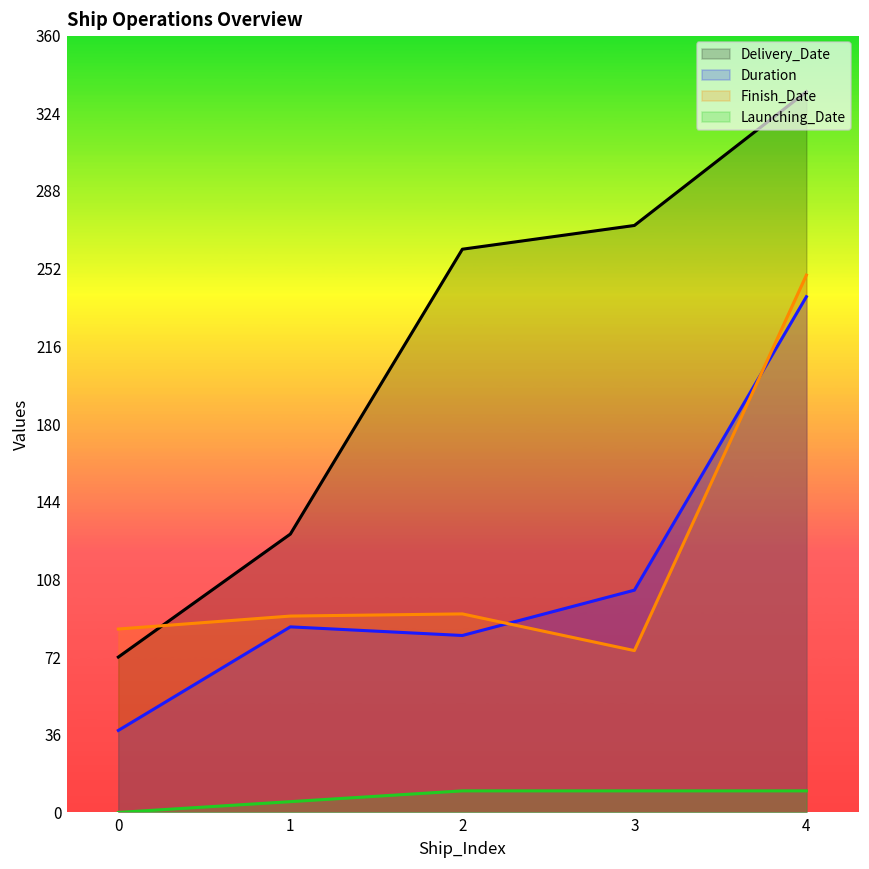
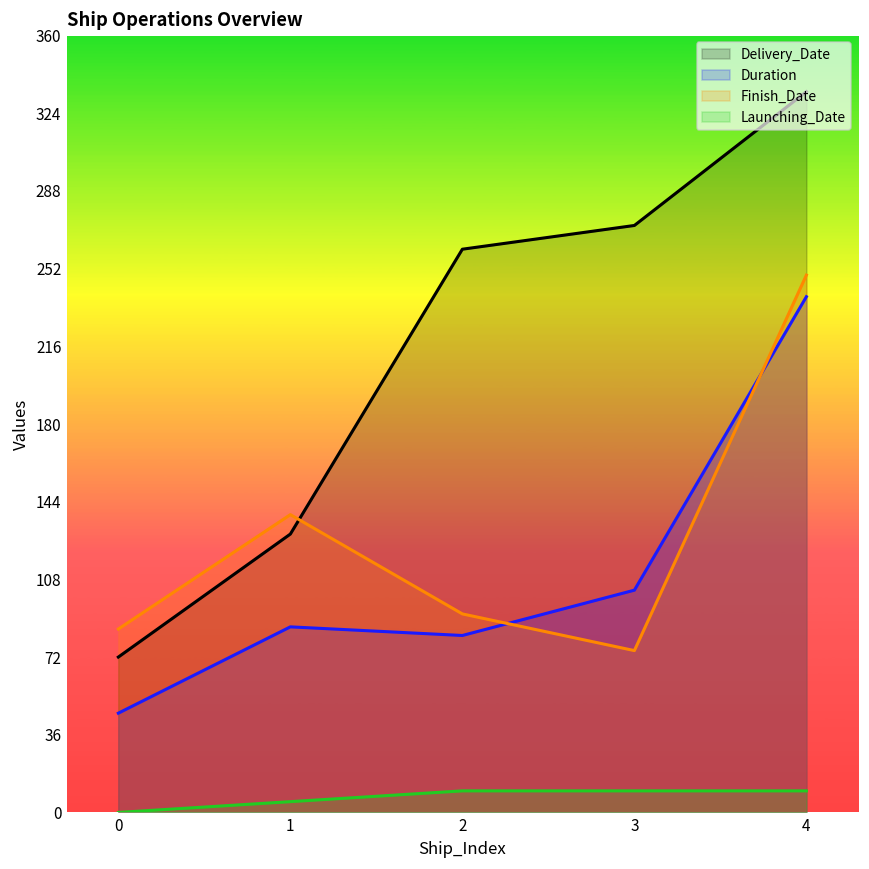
  {
    "Duration": {
-     "0": 38,
+     "0": 46,
      "1": 86,
      "2": 82,
      "3": 103,
      "4": 239
    },
    "Finish_Date": {
      "0": 85,
-     "1": 91,
+     "1": 138,
      "2": 92,
      "3": 75,
      "4": 249
    }
  }
